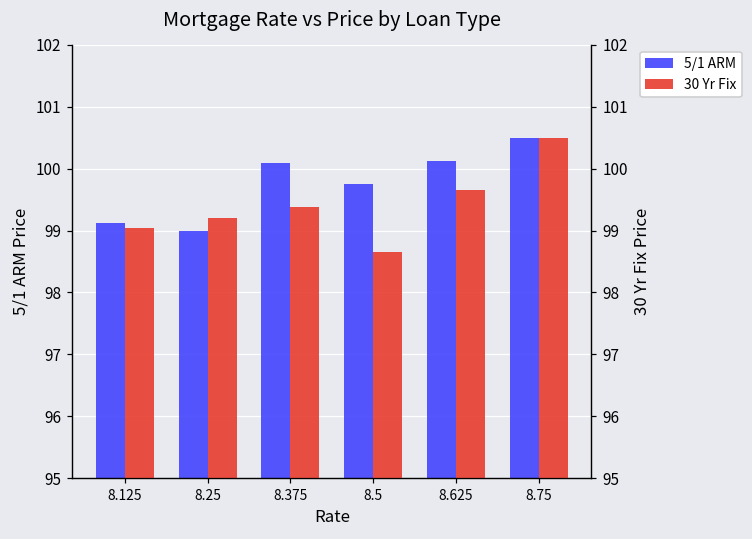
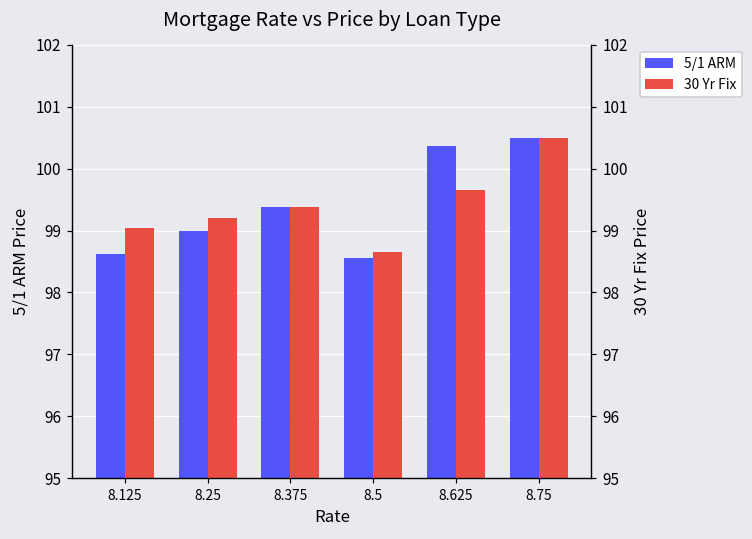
  {
    "5/1 ARM": {
-     "8.125": 99.1,
+     "8.125": 98.6,
      "8.25": 99.0,
-     "8.375": 100.1,
-     "8.5": 99.8,
-     "8.625": 100.1,
+     "8.375": 99.4,
+     "8.5": 98.6,
+     "8.625": 100.4,
      "8.75": 100.5
    },
    "30 Yr Fix": {
      "8.125": 99.0,
      "8.25": 99.2,
      "8.375": 99.4,
      "8.5": 98.7,
      "8.625": 99.7,
      "8.75": 100.5
    }
  }
